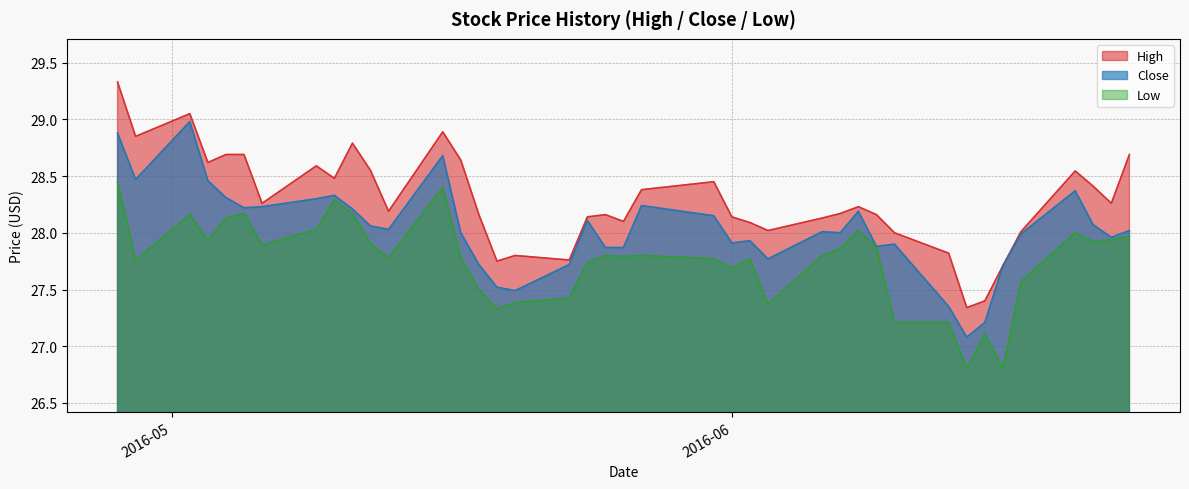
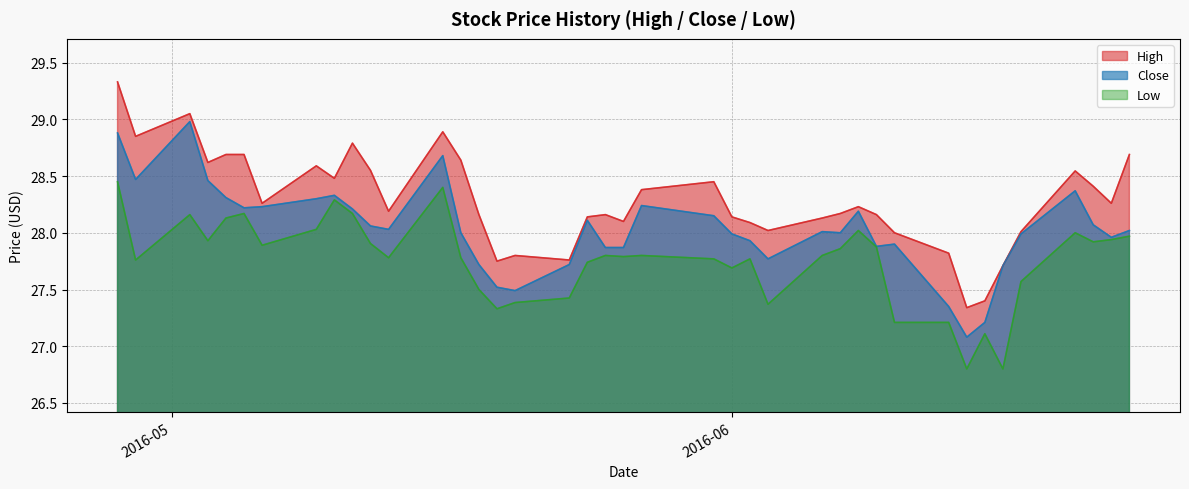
  {
    "High": {
      "2016-06": 28.14
    },
    "Close": {
-     "2016-06": 27.91
+     "2016-06": 27.99
    },
    "Low": {
      "2016-06": 27.69
    }
  }
